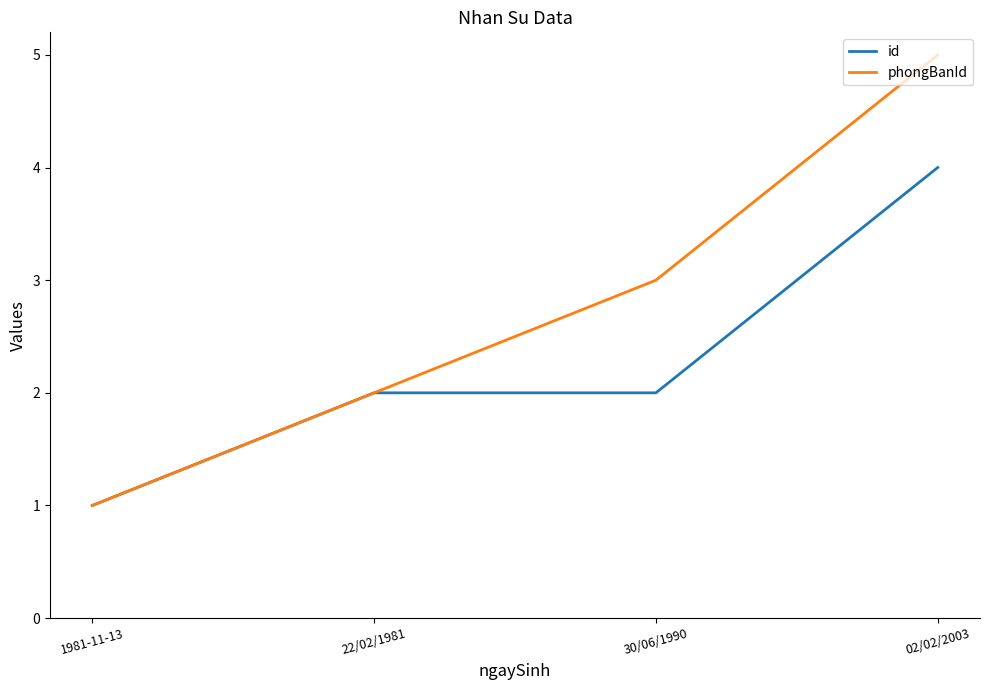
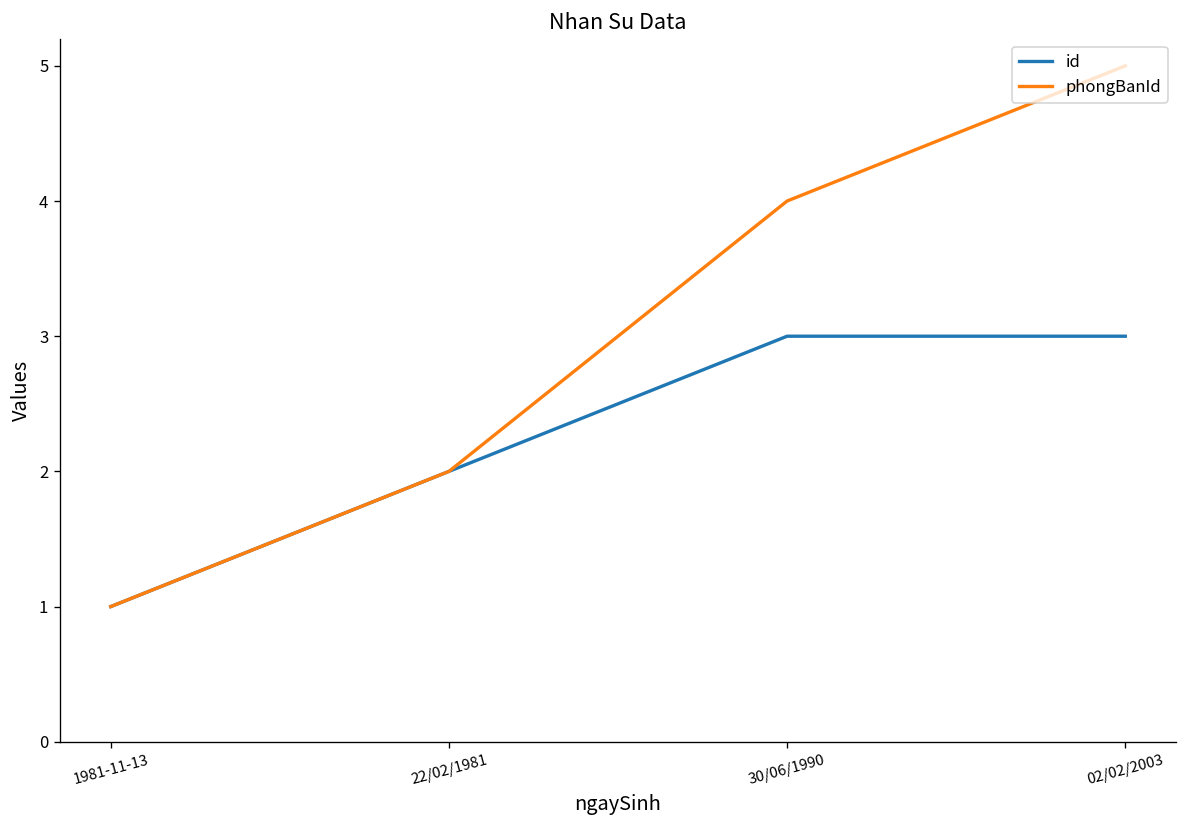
  {
    "id": {
-     "30/06/1990": 2,
-     "02/02/2003": 4
+     "30/06/1990": 3,
+     "02/02/2003": 3
    },
    "phongBanId": {
-     "30/06/1990": 3
+     "30/06/1990": 4
    }
  }
